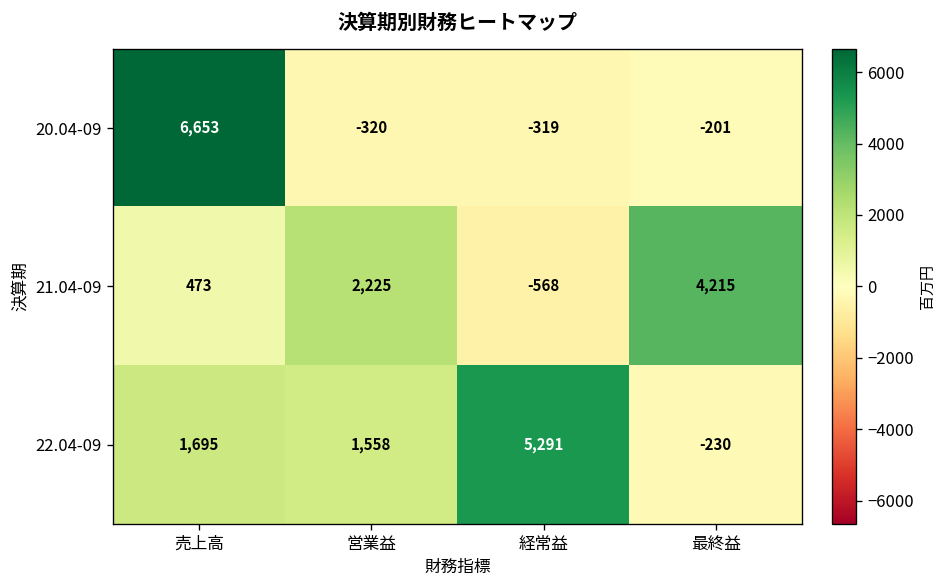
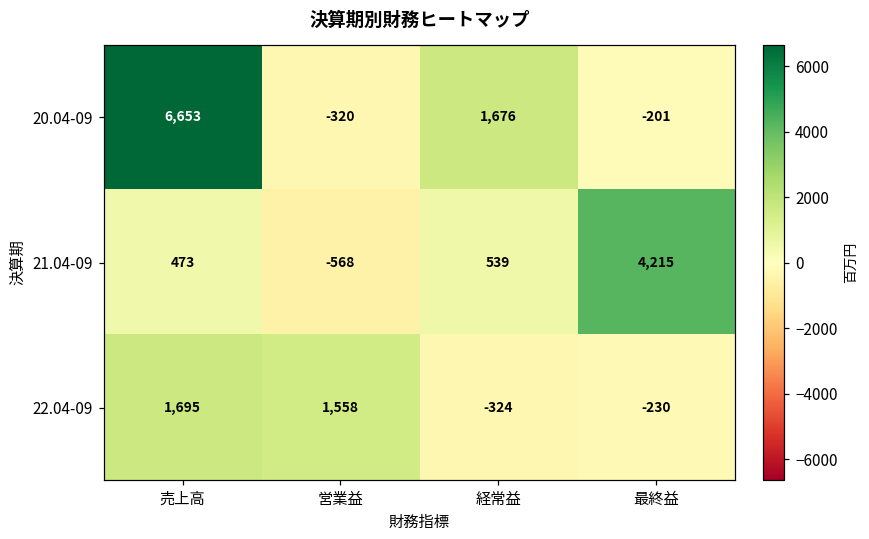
  {
    "20.04-09": {
      "売上高": "6,653",
      "営業益": "-320",
-     "経常益": "-319",
+     "経常益": "1,676",
      "最終益": "-201"
    },
    "21.04-09": {
      "売上高": "473",
-     "営業益": "2,225",
-     "経常益": "-568",
+     "営業益": "-568",
+     "経常益": "539",
      "最終益": "4,215"
    },
    "22.04-09": {
      "売上高": "1,695",
      "営業益": "1,558",
-     "経常益": "5,291",
+     "経常益": "-324",
      "最終益": "-230"
    }
  }
